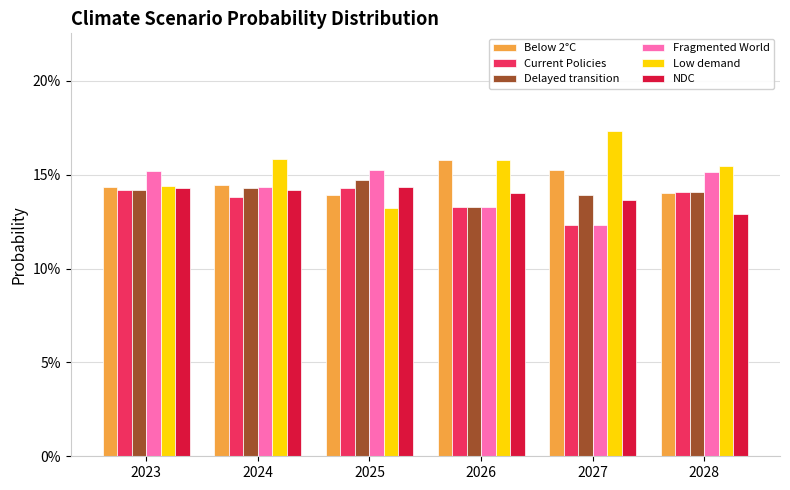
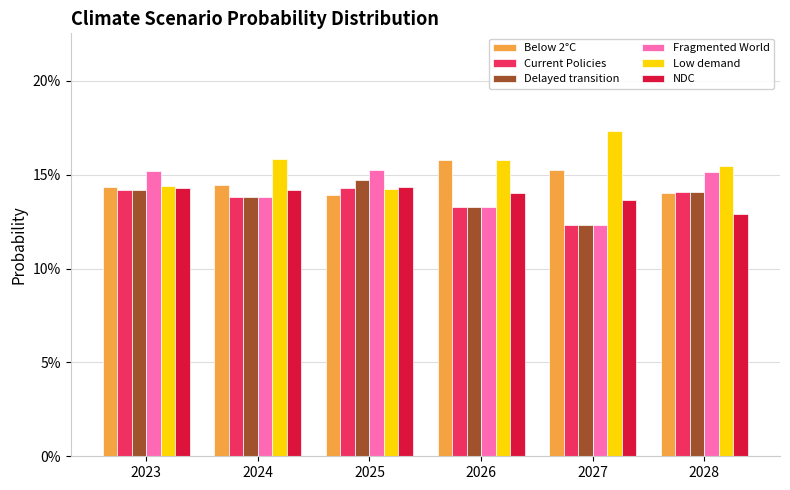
  {
    "Below 2°C": {
      "2023": "14.3%",
      "2024": "14.4%",
      "2025": "13.9%",
      "2026": "15.8%",
      "2027": "15.2%",
      "2028": "14.0%"
    },
    "Delayed transition": {
      "2023": "14.2%",
-     "2024": "14.3%",
+     "2024": "13.8%",
      "2025": "14.7%",
      "2026": "13.3%",
-     "2027": "13.9%",
+     "2027": "12.4%",
      "2028": "14.1%"
    },
    "Fragmented World": {
      "2023": "15.2%",
-     "2024": "14.3%",
+     "2024": "13.8%",
      "2025": "15.3%",
      "2026": "13.3%",
      "2027": "12.4%",
      "2028": "15.2%"
    },
    "Low demand": {
      "2023": "14.4%",
      "2024": "15.8%",
-     "2025": "13.2%",
+     "2025": "14.2%",
      "2026": "15.8%",
      "2027": "17.3%",
      "2028": "15.5%"
    }
  }
